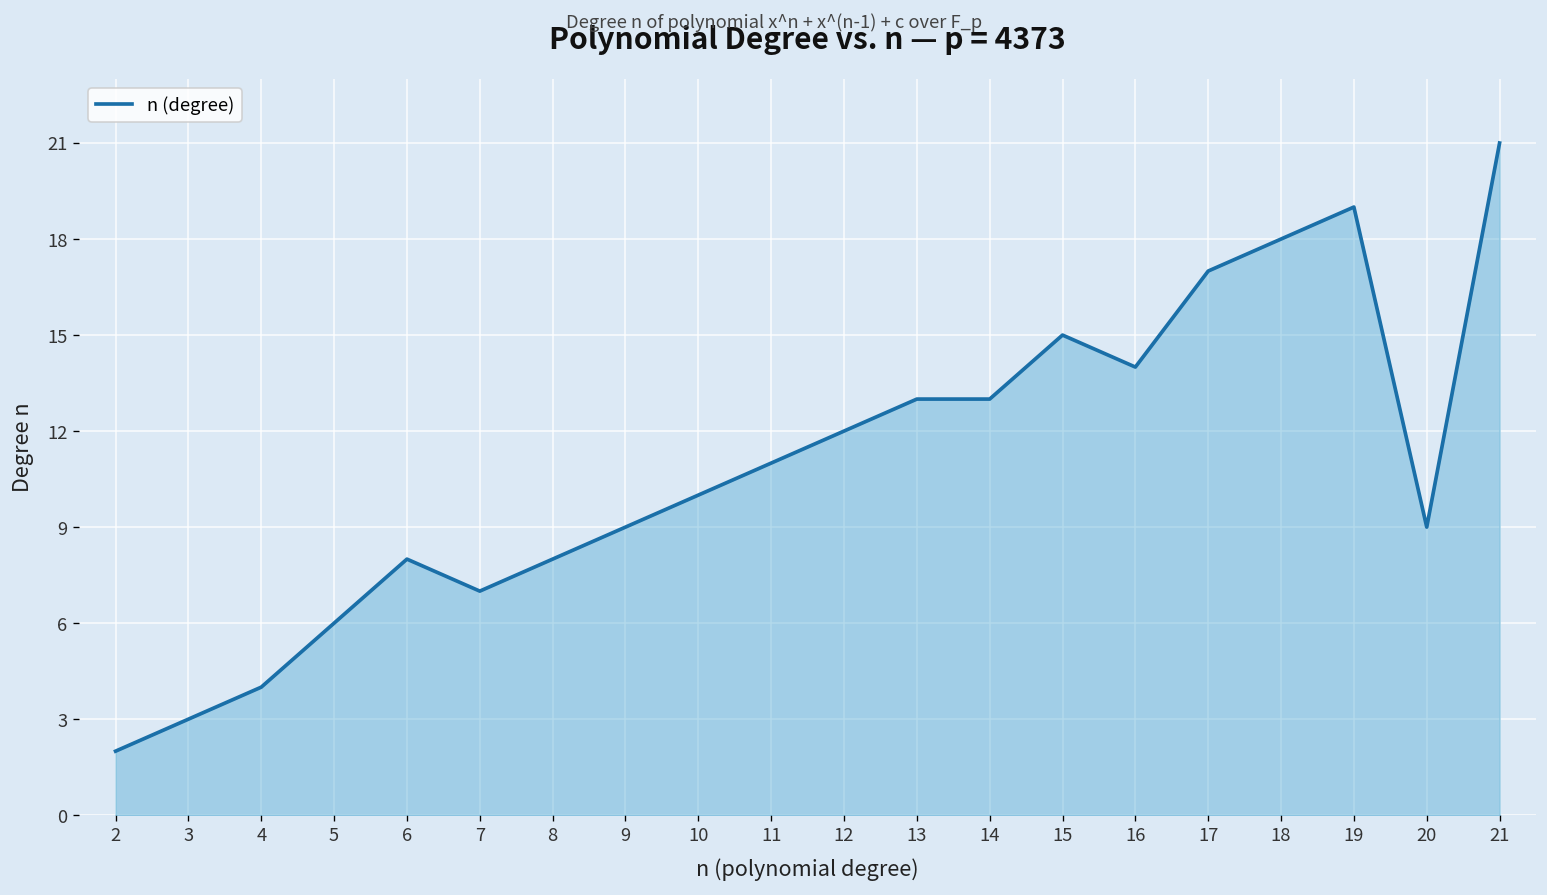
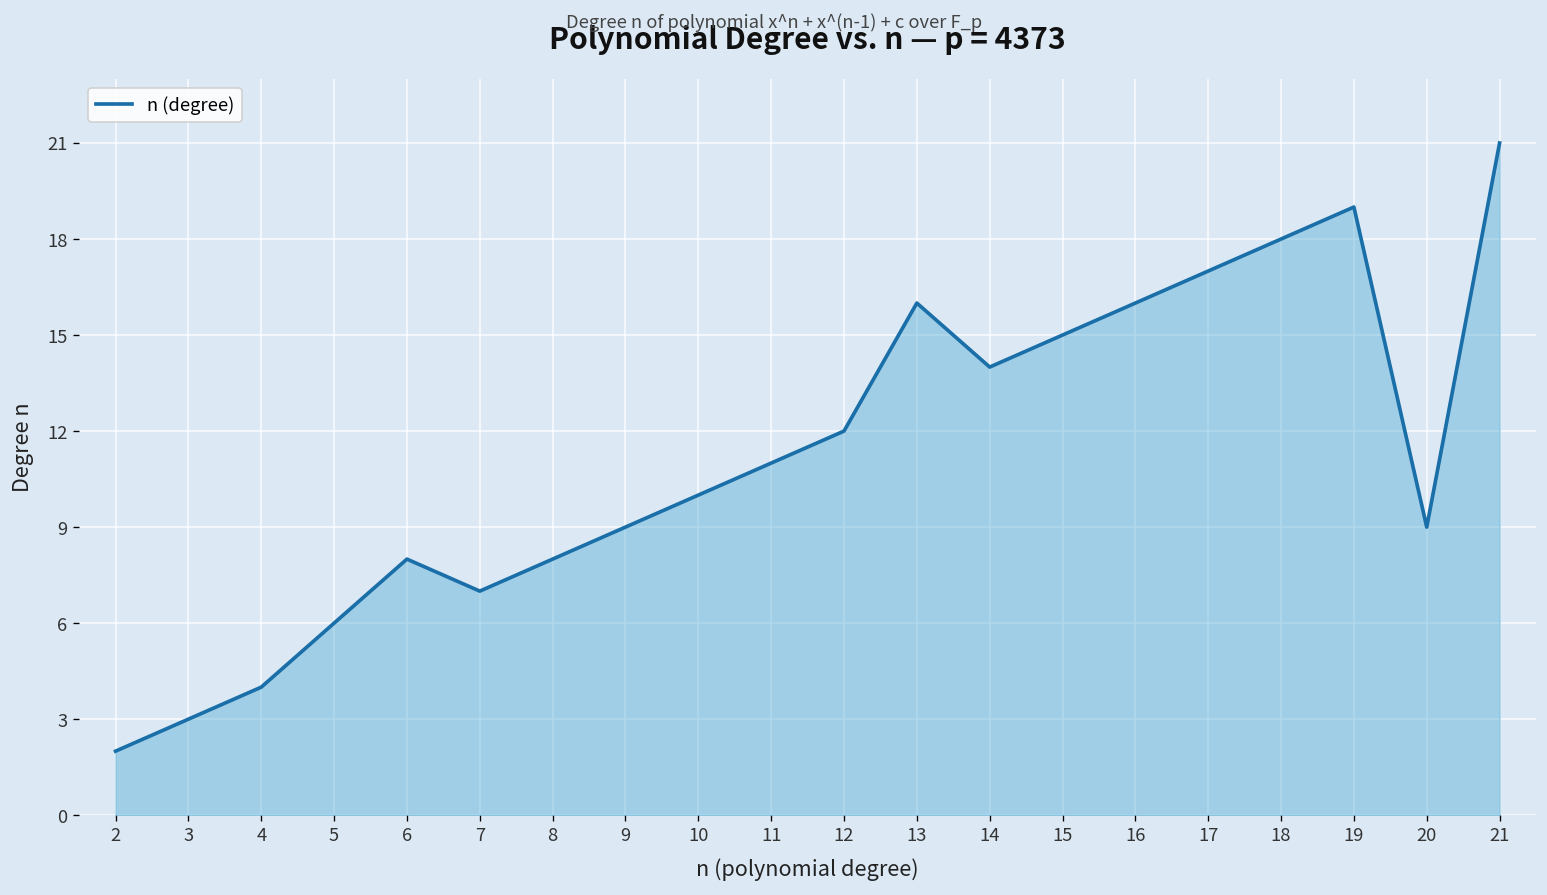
  {
    "2": 2,
    "3": 3,
    "4": 4,
    "5": 6,
    "6": 8,
    "7": 7,
    "8": 8,
    "9": 9,
    "10": 10,
    "11": 11,
    "12": 12,
-   "13": 13,
-   "14": 13,
+   "13": 16,
+   "14": 14,
    "15": 15,
-   "16": 14,
+   "16": 16,
    "17": 17,
    "18": 18,
    "19": 19,
    "20": 9,
    "21": 21
  }
